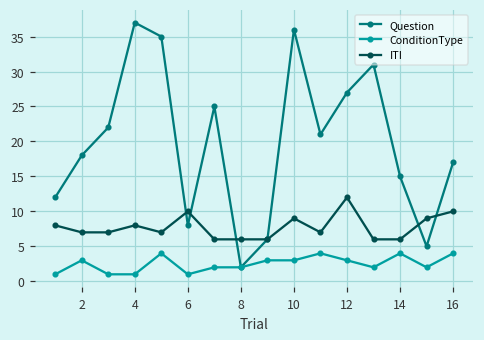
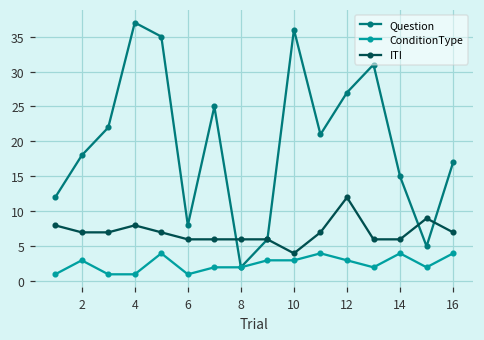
  {
    "ITI": {
      "2": 7,
      "4": 8,
-     "6": 10,
+     "6": 6,
      "8": 6,
-     "10": 9,
+     "10": 4,
      "12": 12,
      "14": 6,
-     "16": 10
+     "16": 7
    }
  }
